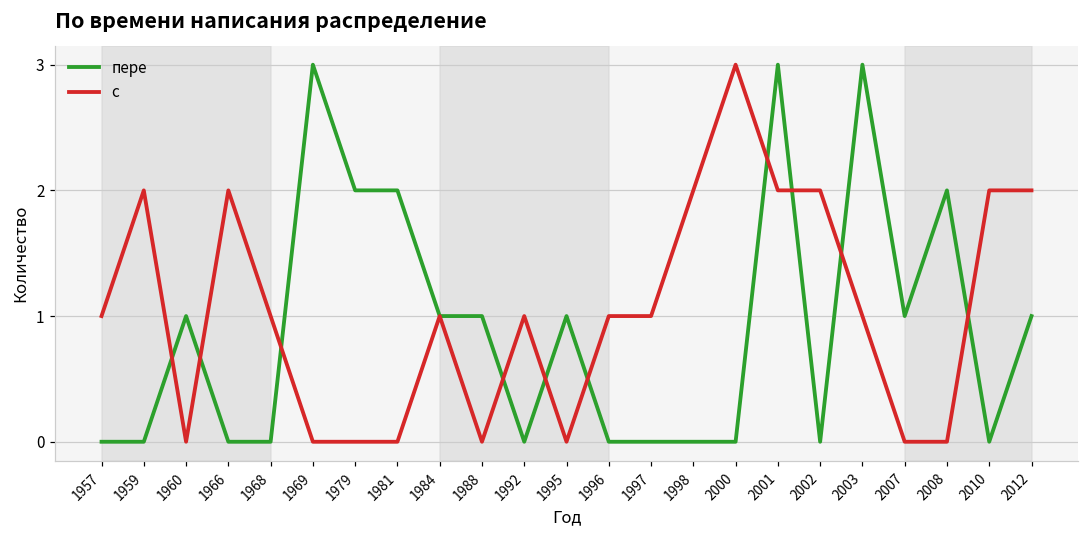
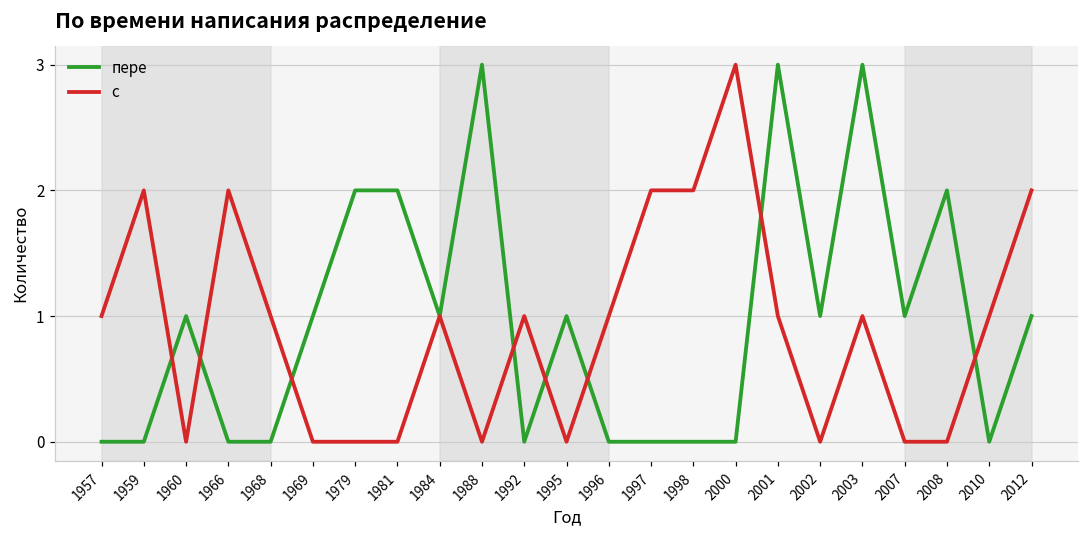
  {
    "пере": {
      "1957": 0,
      "1959": 0,
      "1960": 1,
      "1966": 0,
      "1968": 0,
-     "1969": 3,
+     "1969": 1,
      "1979": 2,
      "1981": 2,
-     "1988": 1,
+     "1988": 3,
      "1992": 0,
      "1995": 1,
      "1996": 0,
      "1997": 0,
      "1998": 0,
      "2000": 0,
      "2001": 3,
-     "2002": 0,
+     "2002": 1,
      "2003": 3,
      "2007": 1,
      "2008": 2,
      "2010": 0,
      "2012": 1
    },
    "с": {
      "1957": 1,
      "1959": 2,
      "1960": 0,
      "1966": 2,
      "1968": 1,
      "1969": 0,
      "1979": 0,
      "1981": 0,
      "1988": 0,
      "1992": 1,
      "1995": 0,
      "1996": 1,
-     "1997": 1,
+     "1997": 2,
      "1998": 2,
      "2000": 3,
-     "2001": 2,
-     "2002": 2,
+     "2001": 1,
+     "2002": 0,
      "2003": 1,
      "2007": 0,
      "2008": 0,
-     "2010": 2,
+     "2010": 1,
      "2012": 2
    }
  }
